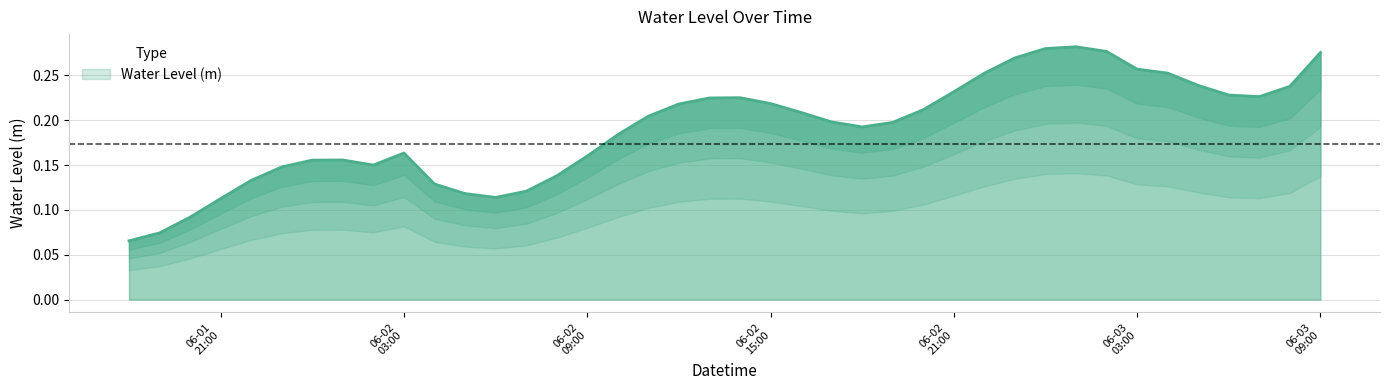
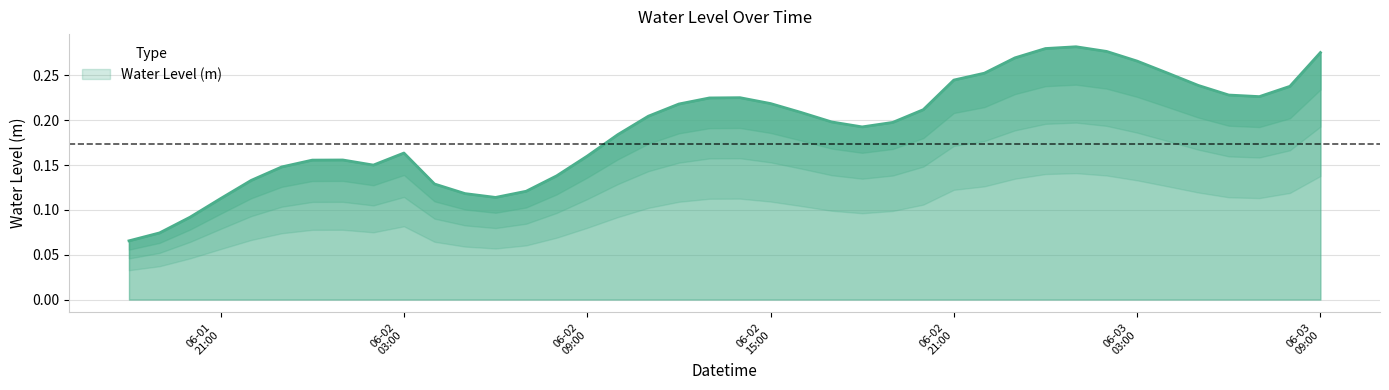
  {
    "06-01 21:00": 0.11,
    "06-02 03:00": 0.16,
    "06-02 09:00": 0.16,
    "06-02 15:00": 0.22,
-   "06-02 21:00": 0.23,
-   "06-03 03:00": 0.26,
+   "06-02 21:00": 0.24,
+   "06-03 03:00": 0.27,
    "06-03 09:00": 0.28
  }
